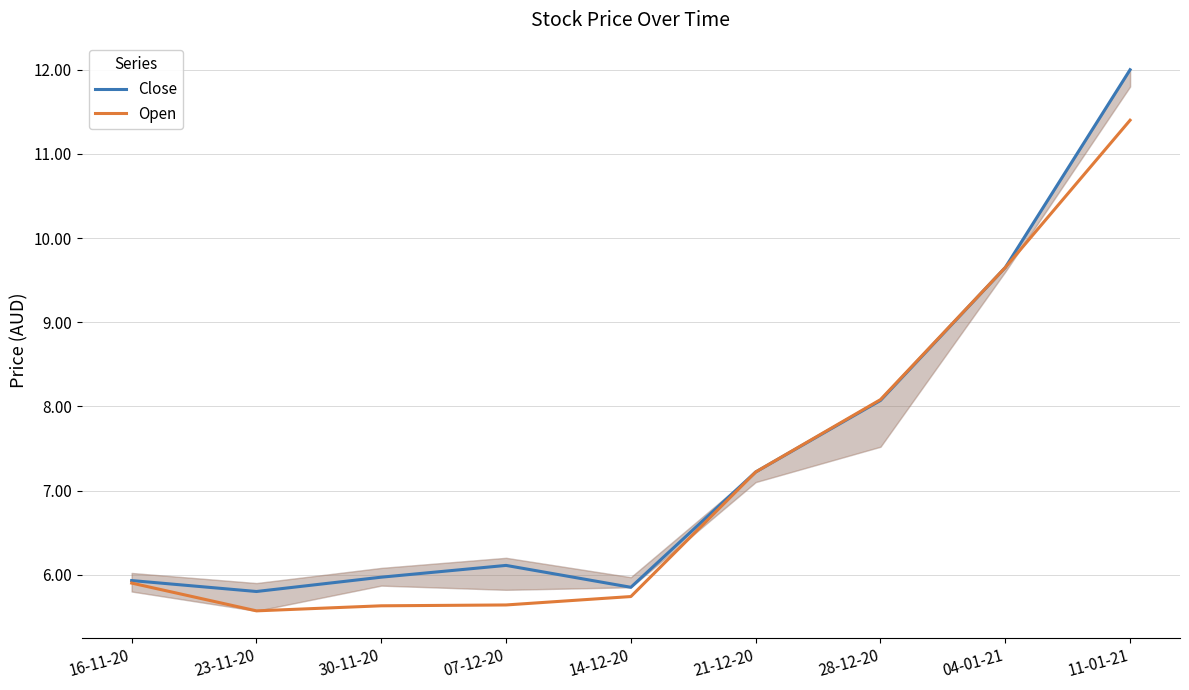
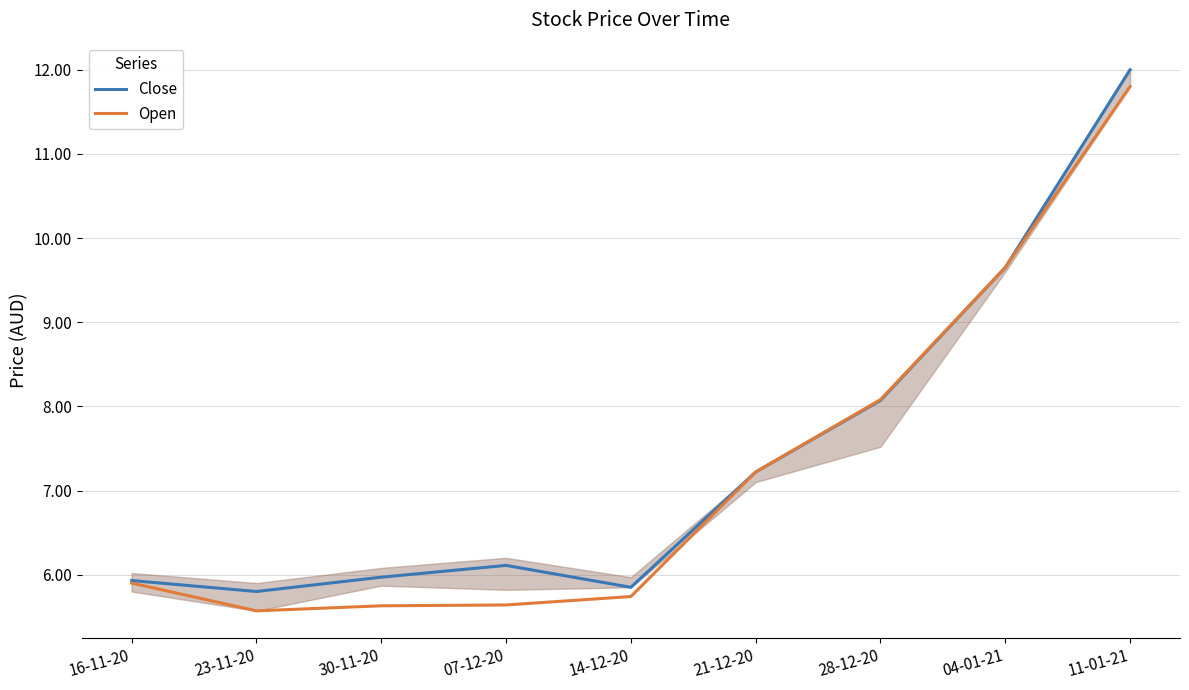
  {
    "Open": {
      "23-11-20": 5.6,
      "30-11-20": 5.6,
      "07-12-20": 5.6,
      "14-12-20": 5.7,
-     "11-01-21": 11.4
+     "11-01-21": 11.8
    }
  }
